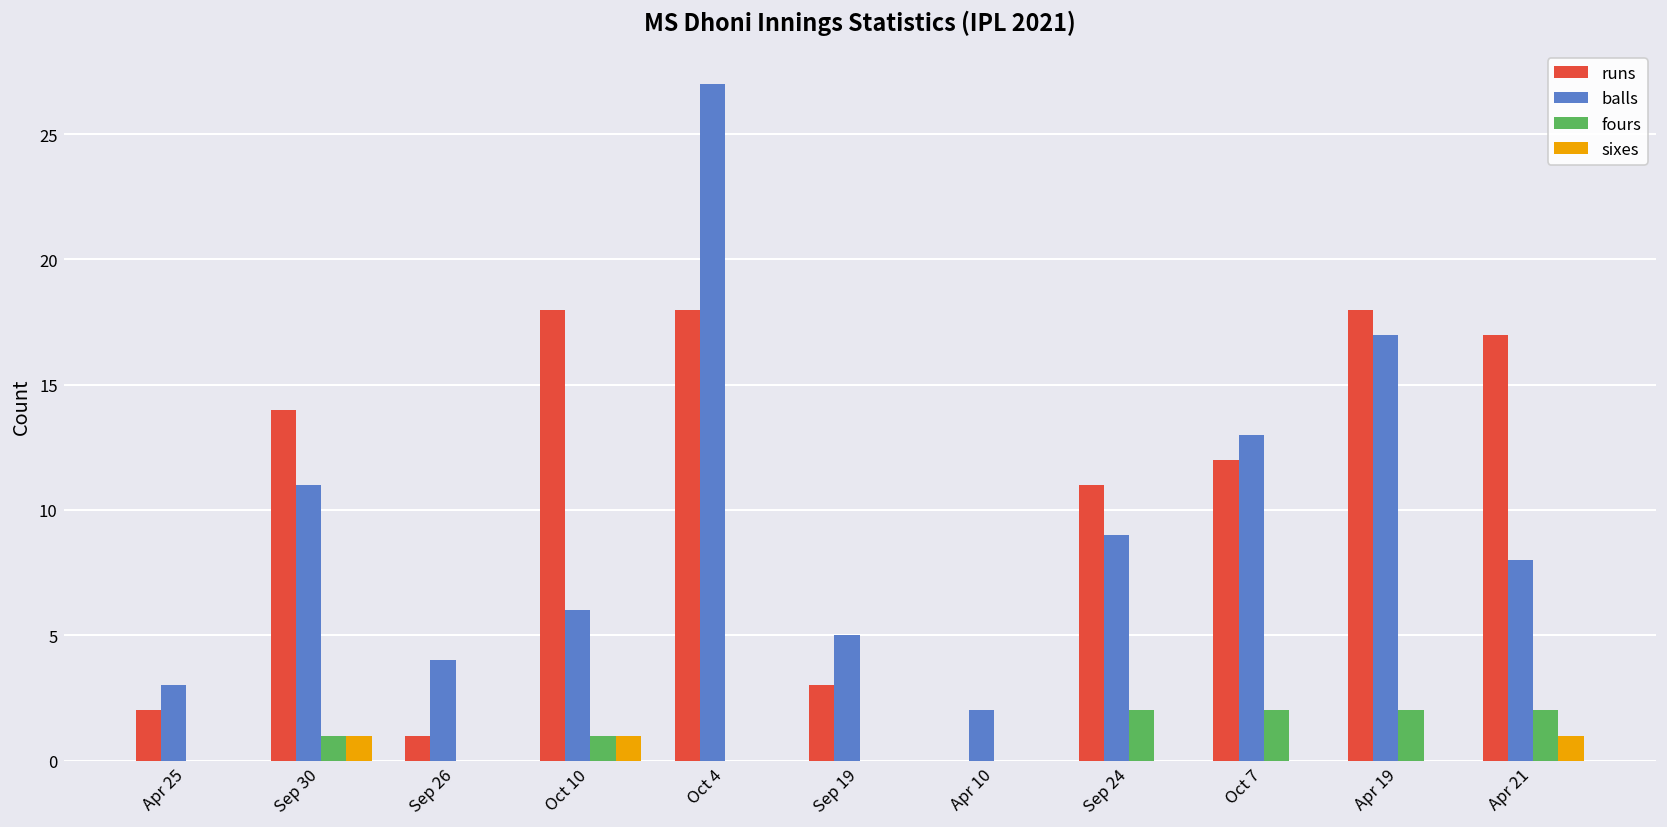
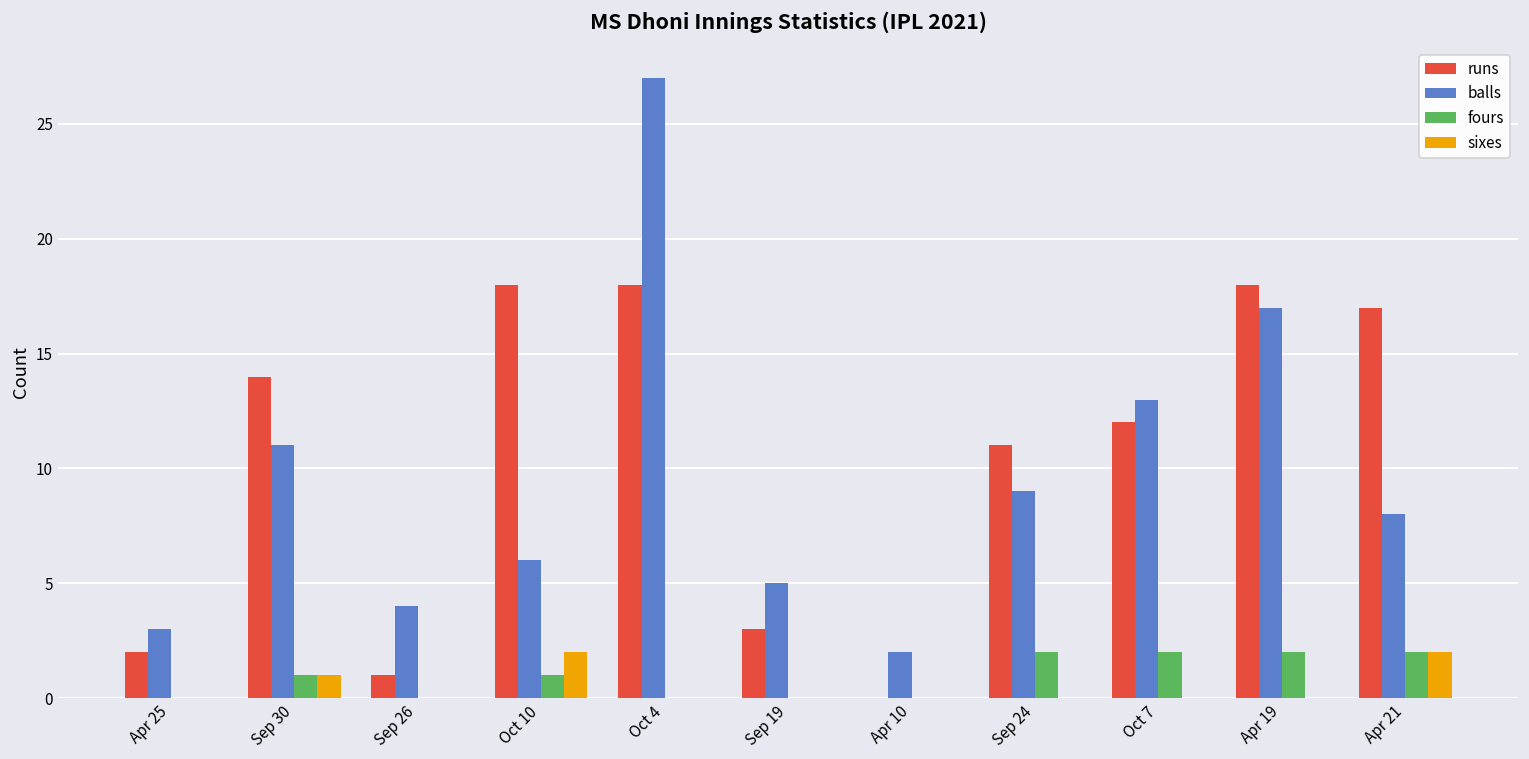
  {
    "runs": {
      "Apr 25": 2,
      "Sep 30": 14,
      "Sep 26": 1,
      "Oct 10": 18,
      "Oct 4": 18,
      "Sep 19": 3,
      "Apr 10": 0,
      "Sep 24": 11,
      "Oct 7": 12,
      "Apr 19": 18,
      "Apr 21": 17
    },
    "balls": {
      "Apr 25": 3,
      "Sep 30": 11,
      "Sep 26": 4,
      "Oct 10": 6,
      "Oct 4": 27,
      "Sep 19": 5,
      "Apr 10": 2,
      "Sep 24": 9,
      "Oct 7": 13,
      "Apr 19": 17,
      "Apr 21": 8
    },
    "fours": {
      "Apr 25": 0,
      "Sep 30": 1,
      "Sep 26": 0,
      "Oct 10": 1,
      "Oct 4": 0,
      "Sep 19": 0,
      "Apr 10": 0,
      "Sep 24": 2,
      "Oct 7": 2,
      "Apr 19": 2,
      "Apr 21": 2
    },
    "sixes": {
      "Apr 25": 0,
      "Sep 30": 1,
      "Sep 26": 0,
-     "Oct 10": 1,
+     "Oct 10": 2,
      "Oct 4": 0,
      "Sep 19": 0,
      "Apr 10": 0,
      "Sep 24": 0,
      "Oct 7": 0,
      "Apr 19": 0,
-     "Apr 21": 1
+     "Apr 21": 2
    }
  }
